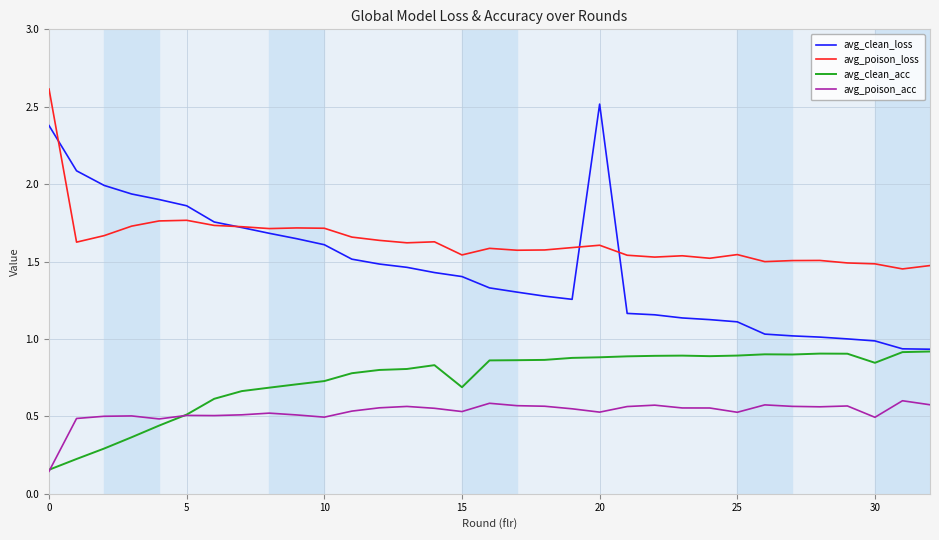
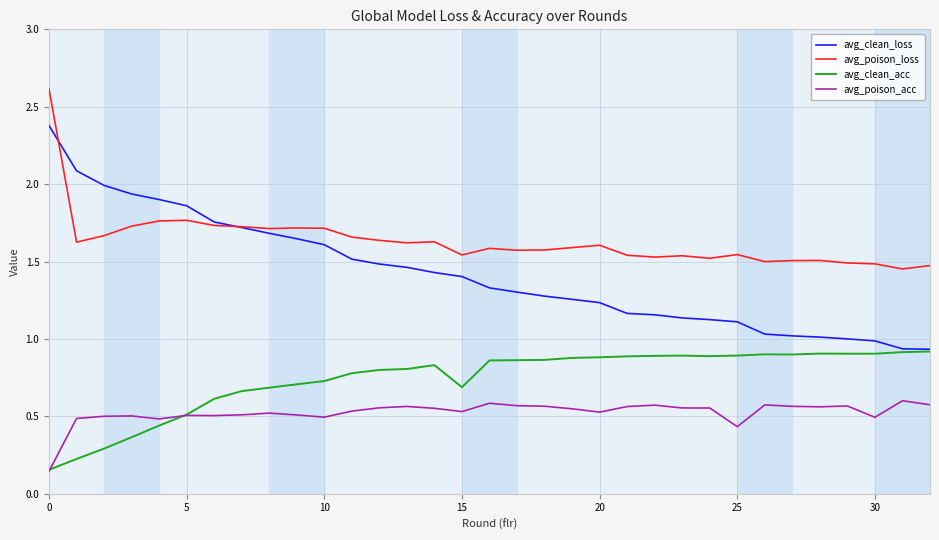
  {
    "avg_clean_loss": {
      "0": 2.38,
      "5": 1.86,
      "10": 1.61,
      "15": 1.40,
-     "20": 2.52,
+     "20": 1.23,
      "25": 1.11,
      "30": 0.99
    },
    "avg_poison_loss": {
      "0": 2.61,
      "5": 1.77,
      "10": 1.71,
      "15": 1.54,
      "20": 1.61,
      "25": 1.54,
      "30": 1.49
    },
    "avg_clean_acc": {
      "10": 0.73,
      "15": 0.69,
      "20": 0.88,
      "25": 0.89,
-     "30": 0.85
+     "30": 0.90
    },
    "avg_poison_acc": {
      "10": 0.49,
      "15": 0.53,
      "20": 0.53,
-     "25": 0.53,
+     "25": 0.43,
      "30": 0.49
    }
  }
